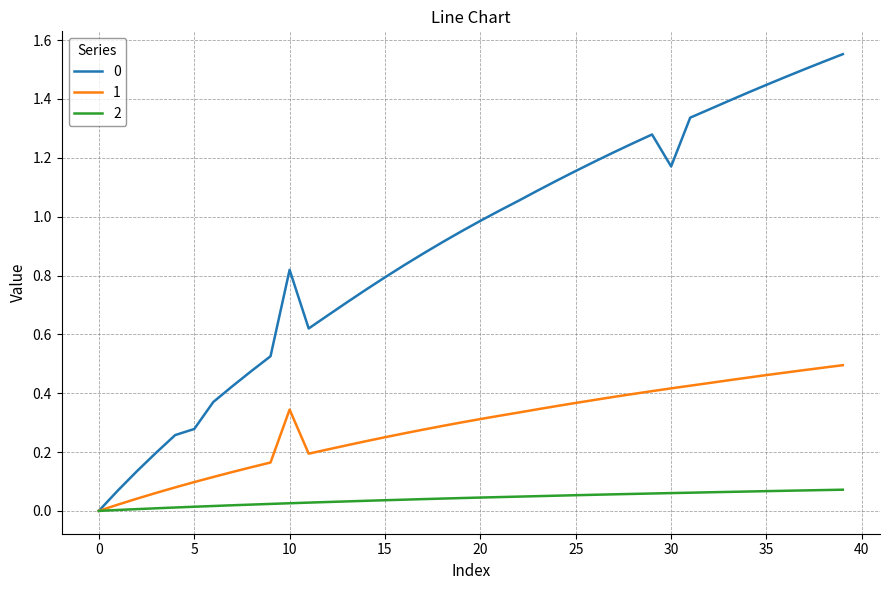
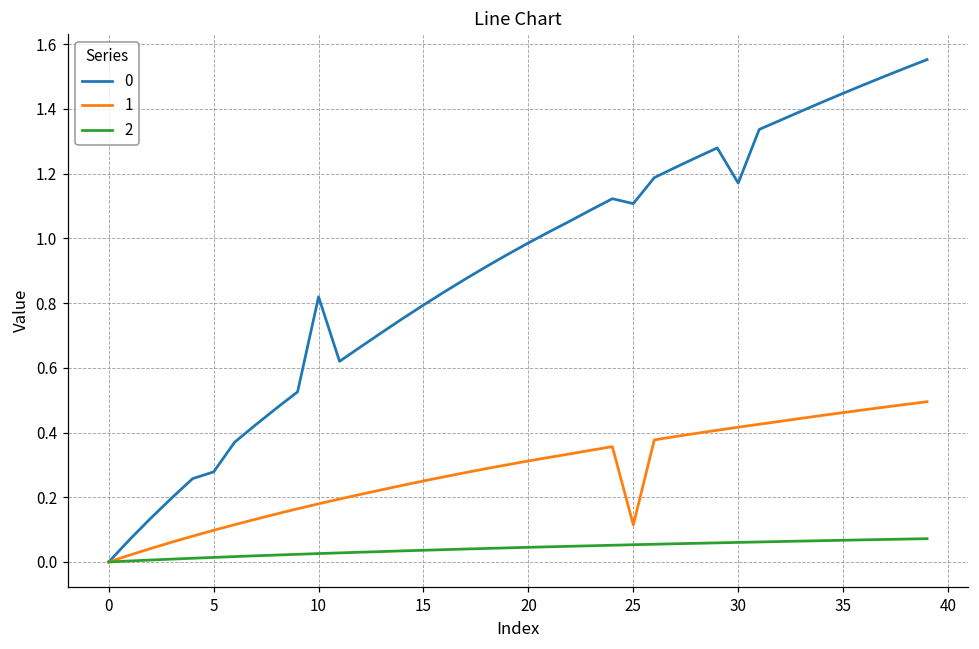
  {
    "0": {
      "5": 0.28,
      "10": 0.82,
      "15": 0.79,
      "20": 0.99,
-     "25": 1.16,
+     "25": 1.11,
      "30": 1.17,
      "35": 1.45
    },
    "1": {
      "5": 0.10,
-     "10": 0.34,
+     "10": 0.18,
      "15": 0.25,
      "20": 0.31,
-     "25": 0.37,
+     "25": 0.11,
      "30": 0.42,
      "35": 0.46
    },
    "2": {
      "5": 0.01,
      "10": 0.03,
      "15": 0.04,
      "20": 0.05,
      "25": 0.05,
      "30": 0.06,
      "35": 0.07
    }
  }
